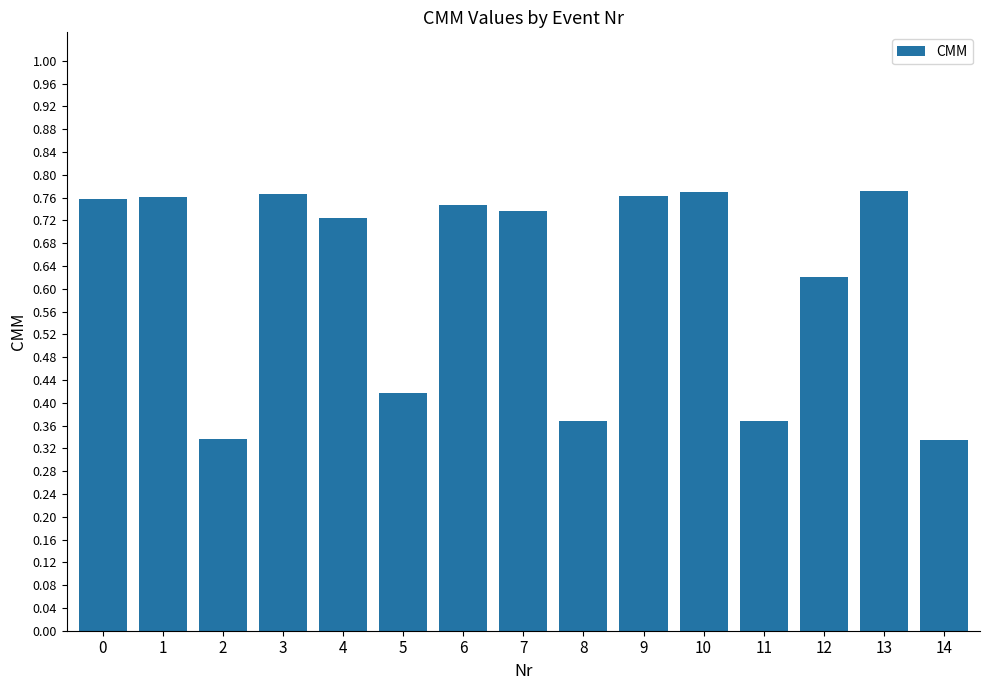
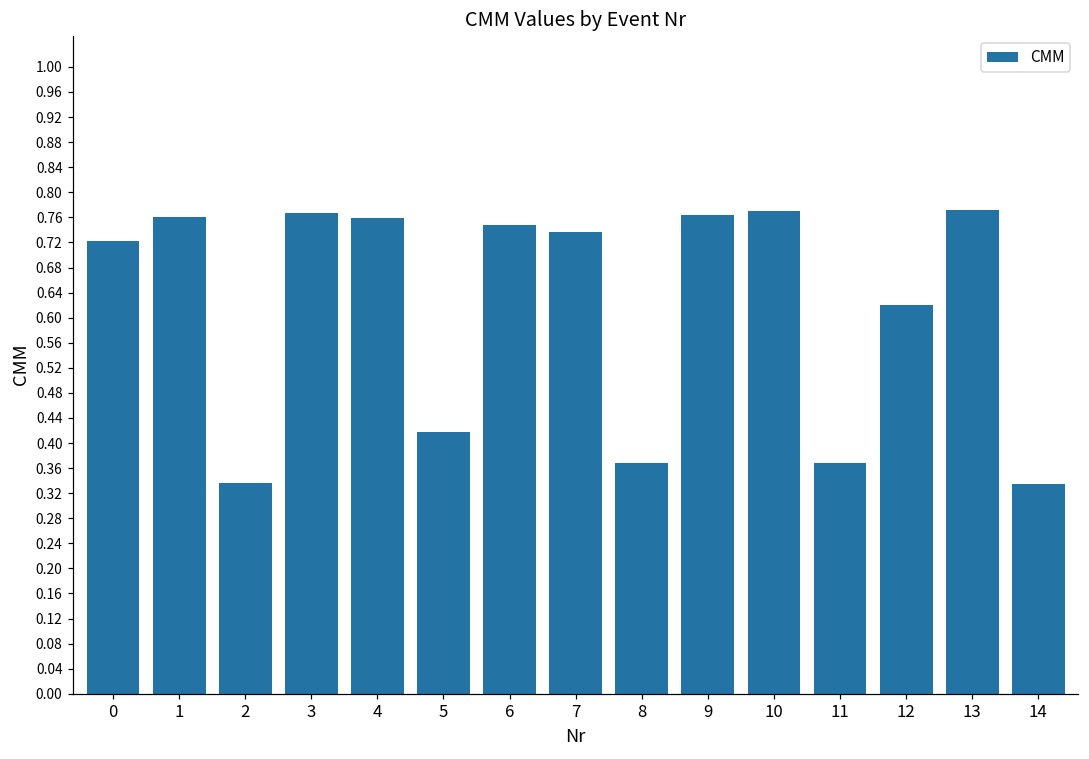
  {
-   "0": 0.76,
+   "0": 0.72,
    "1": 0.76,
    "2": 0.34,
    "3": 0.77,
-   "4": 0.72,
+   "4": 0.76,
    "5": 0.42,
    "6": 0.75,
    "7": 0.74,
    "8": 0.37,
    "9": 0.76,
    "10": 0.77,
    "11": 0.37,
    "12": 0.62,
    "13": 0.77,
    "14": 0.33
  }
